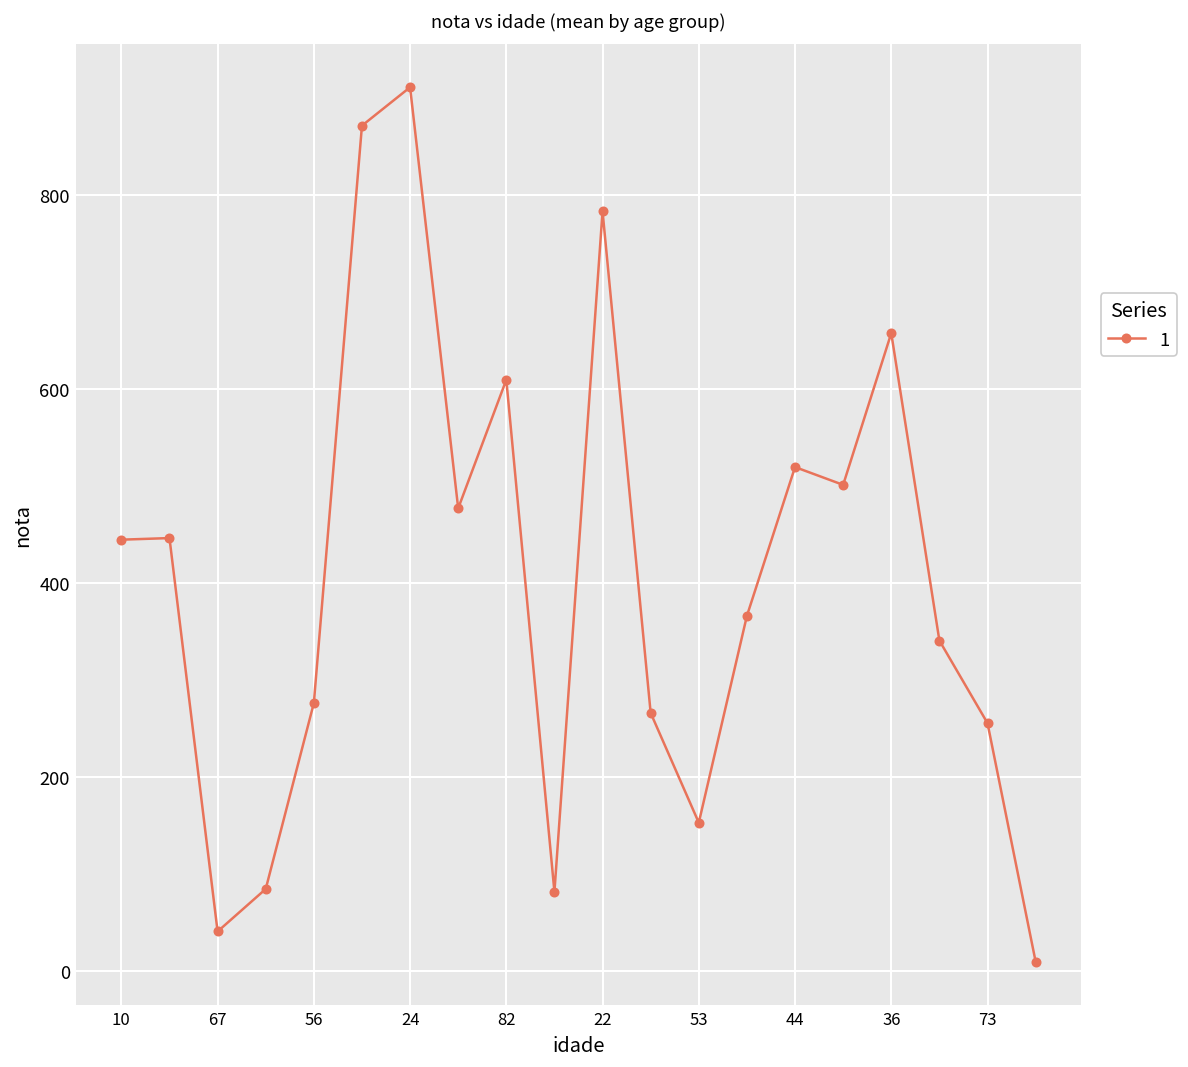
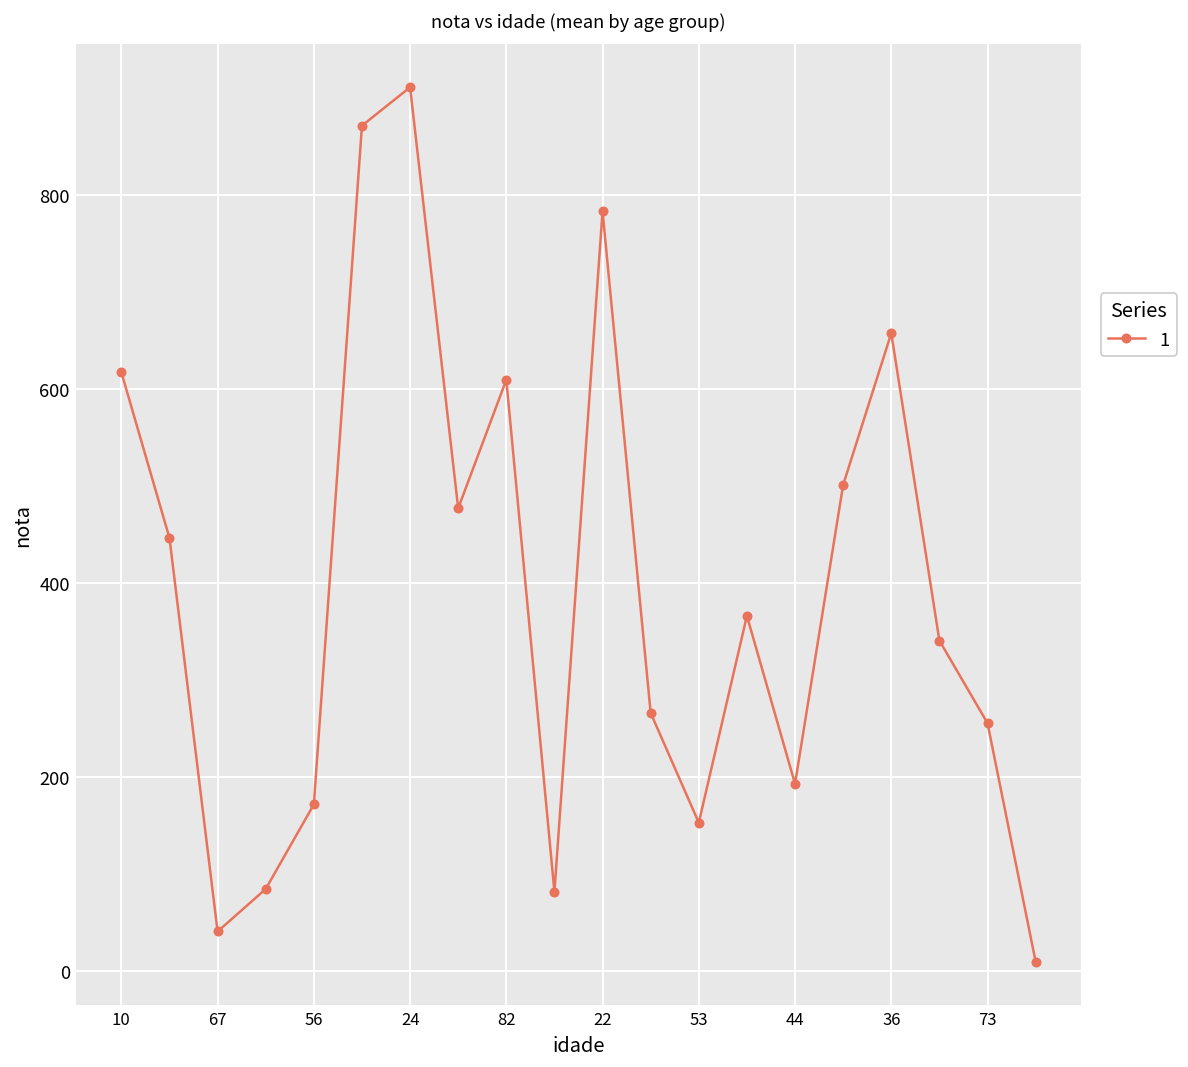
  {
-   "10": 440,
+   "10": 620,
    "67": 40,
-   "56": 280,
+   "56": 170,
    "24": 910,
    "82": 610,
    "22": 780,
    "53": 150,
-   "44": 520,
+   "44": 190,
    "36": 660,
    "73": 260
  }
